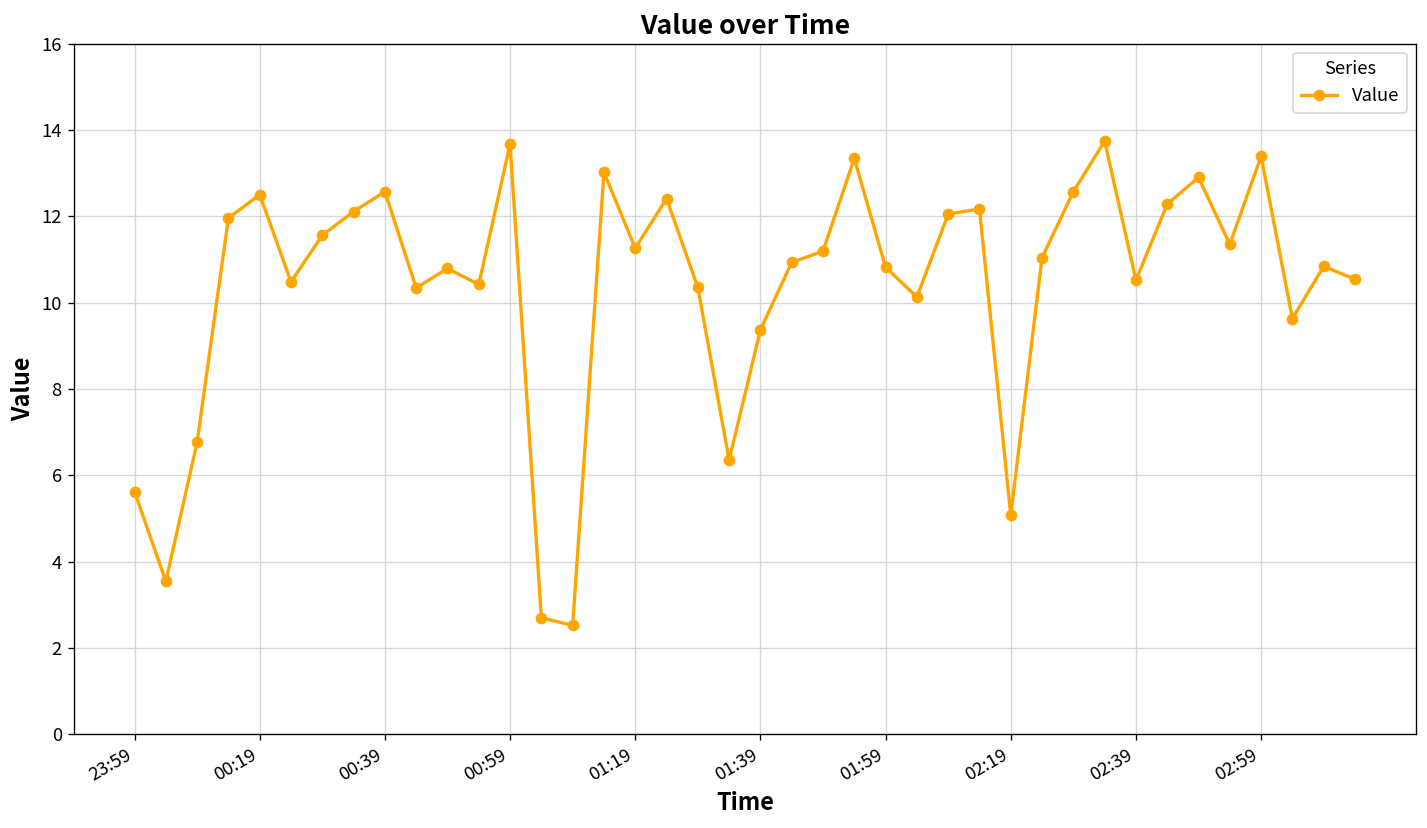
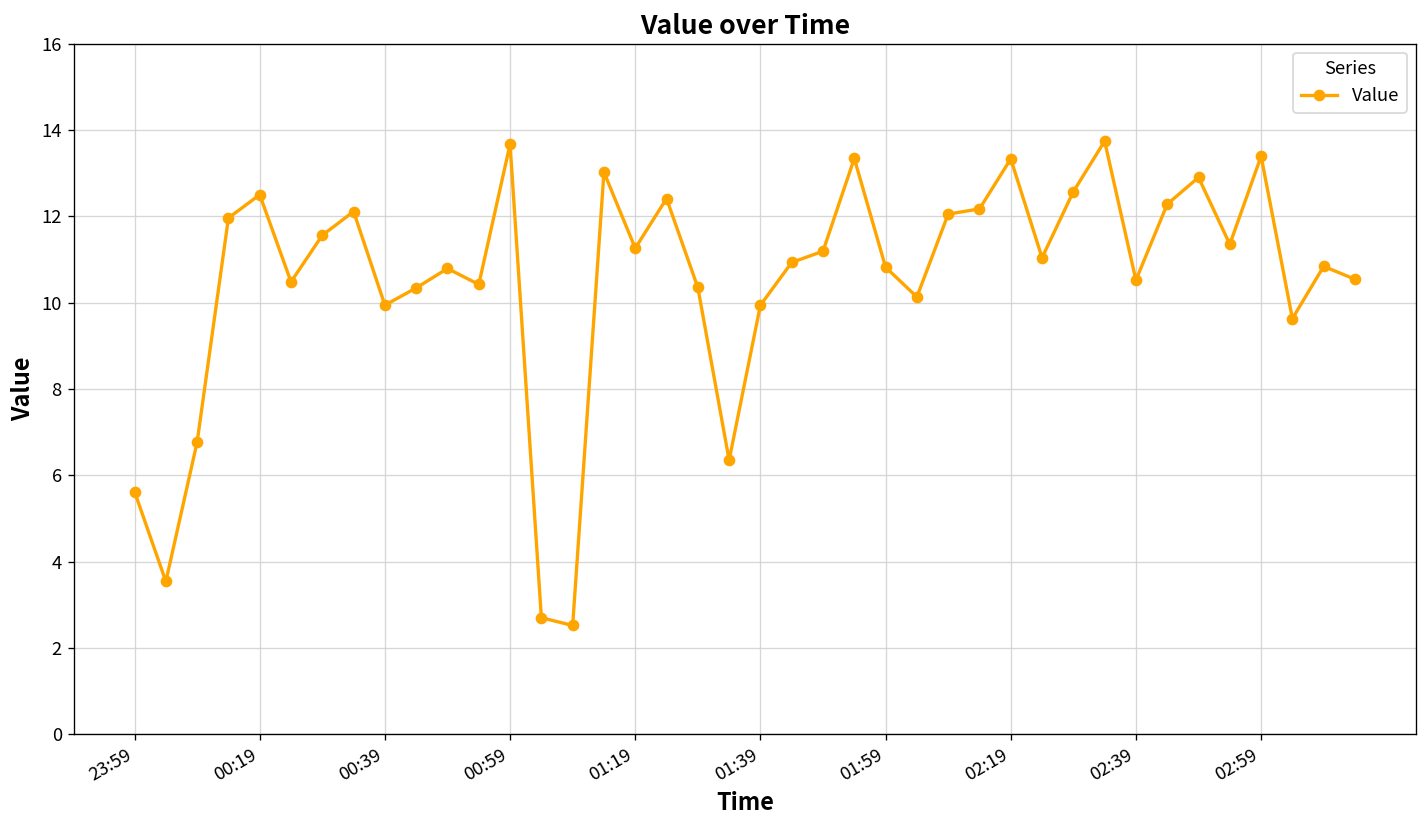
  {
    "23:59": 5.6,
    "00:19": 12.5,
-   "00:39": 12.6,
+   "00:39": 9.9,
    "00:59": 13.7,
    "01:19": 11.3,
-   "01:39": 9.4,
+   "01:39": 9.9,
    "01:59": 10.8,
-   "02:19": 5.1,
+   "02:19": 13.3,
    "02:39": 10.5,
    "02:59": 13.4
  }
